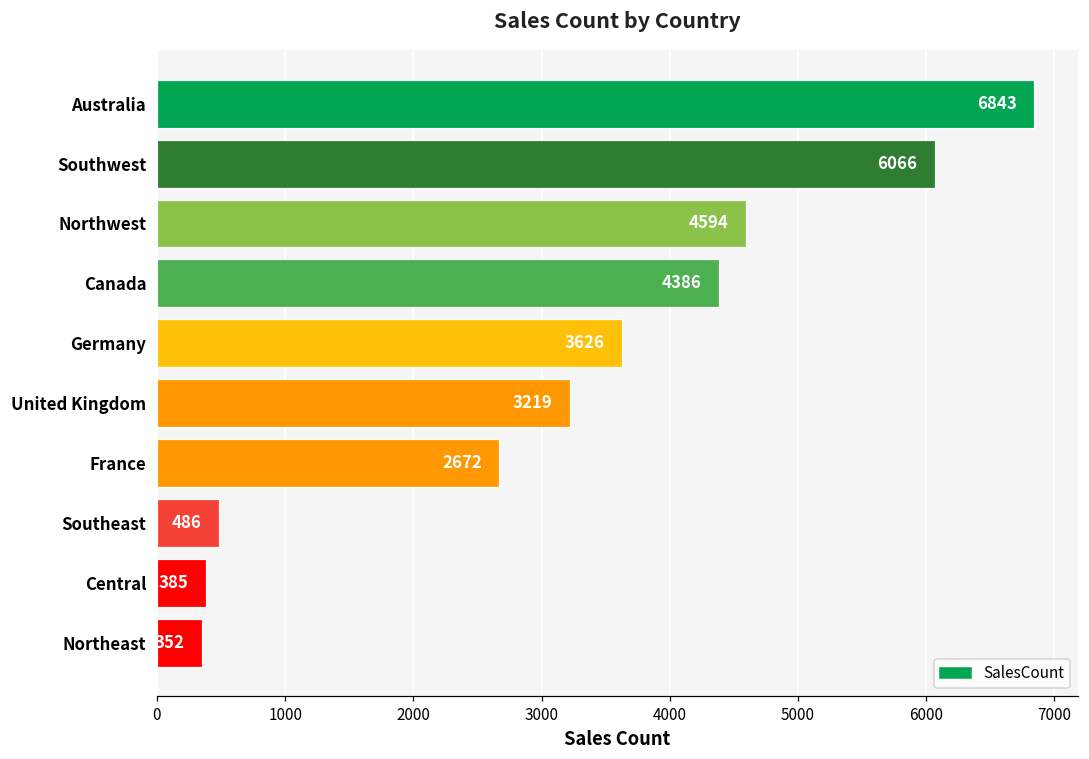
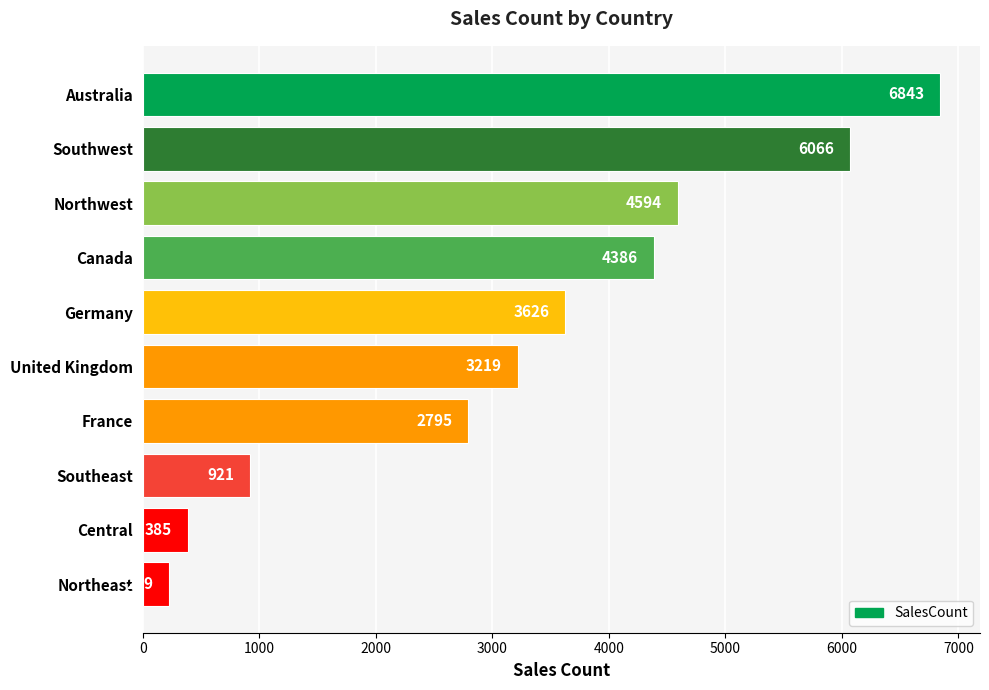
  {
    "Australia": 6843,
    "Southwest": 6066,
    "Northwest": 4594,
    "Canada": 4386,
    "Germany": 3626,
    "United Kingdom": 3219,
-   "France": 2672,
-   "Southeast": 486,
+   "France": 2795,
+   "Southeast": 921,
    "Central": 385,
-   "Northeast": 350
+   "Northeast": 230
  }
